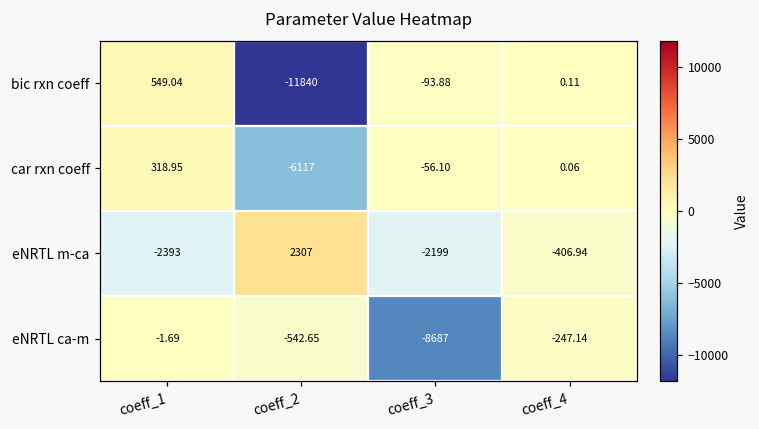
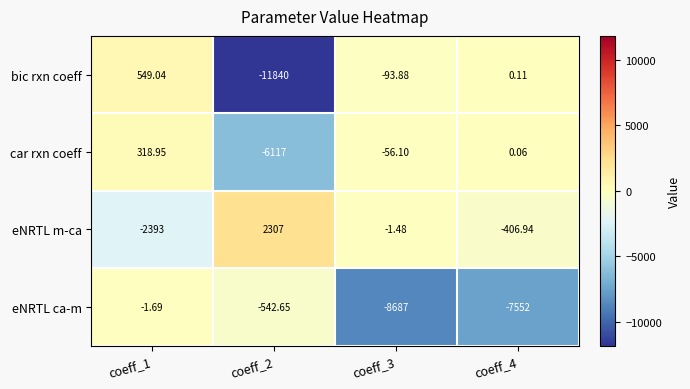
  {
    "bic rxn coeff": {
      "coeff_1": 549.04,
      "coeff_2": -11840,
      "coeff_3": -93.88,
      "coeff_4": 0.11
    },
    "car rxn coeff": {
      "coeff_1": 318.95,
      "coeff_2": -6117,
      "coeff_3": -56.10,
      "coeff_4": 0.06
    },
    "eNRTL m-ca": {
      "coeff_1": -2393,
      "coeff_2": 2307,
-     "coeff_3": -2199,
+     "coeff_3": -1.48,
      "coeff_4": -406.94
    },
    "eNRTL ca-m": {
      "coeff_1": -1.69,
      "coeff_2": -542.65,
      "coeff_3": -8687,
-     "coeff_4": -247.14
+     "coeff_4": -7552
    }
  }
